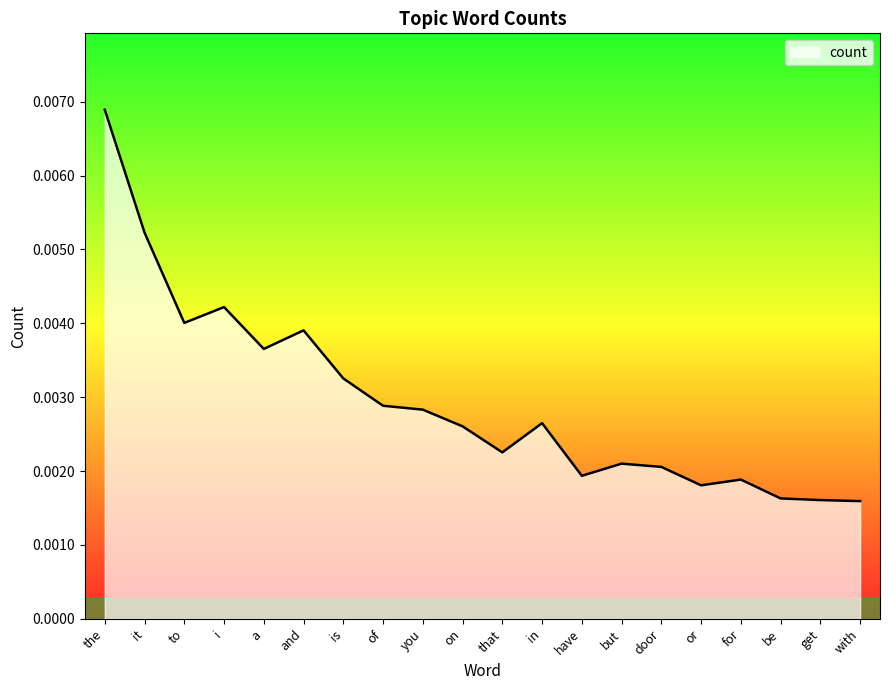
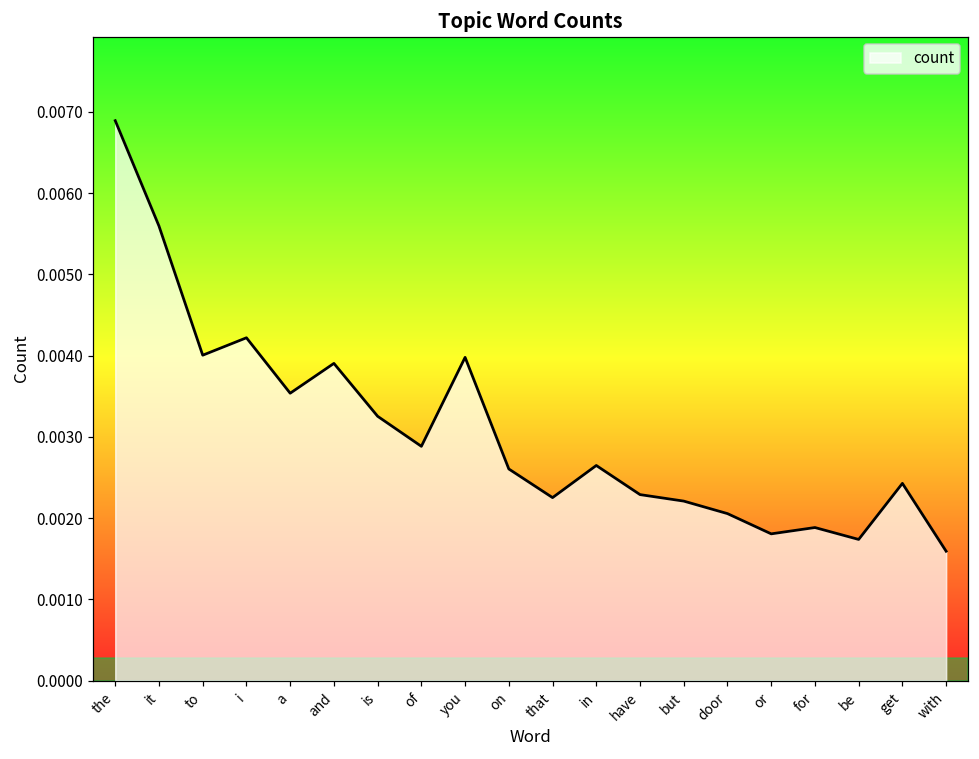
  {
    "the": 0.0069,
-   "it": 0.0052,
+   "it": 0.0056,
    "to": 0.0040,
    "i": 0.0042,
-   "a": 0.0037,
+   "a": 0.0035,
    "and": 0.0039,
    "is": 0.0033,
    "of": 0.0029,
-   "you": 0.0028,
+   "you": 0.0040,
    "on": 0.0026,
    "that": 0.0023,
    "in": 0.0026,
-   "have": 0.0019,
-   "but": 0.0021,
+   "have": 0.0023,
+   "but": 0.0022,
    "door": 0.0021,
    "or": 0.0018,
    "for": 0.0019,
-   "be": 0.0016,
-   "get": 0.0016,
+   "be": 0.0017,
+   "get": 0.0024,
    "with": 0.0016
  }
